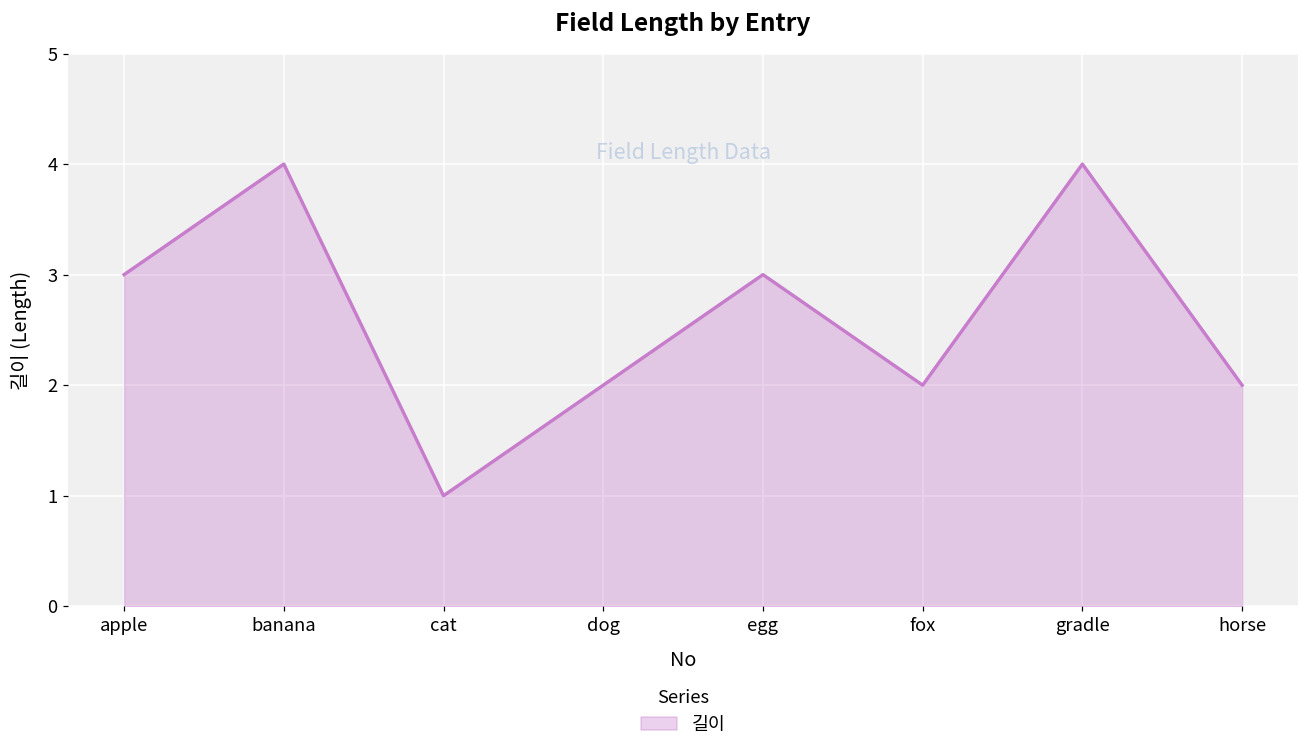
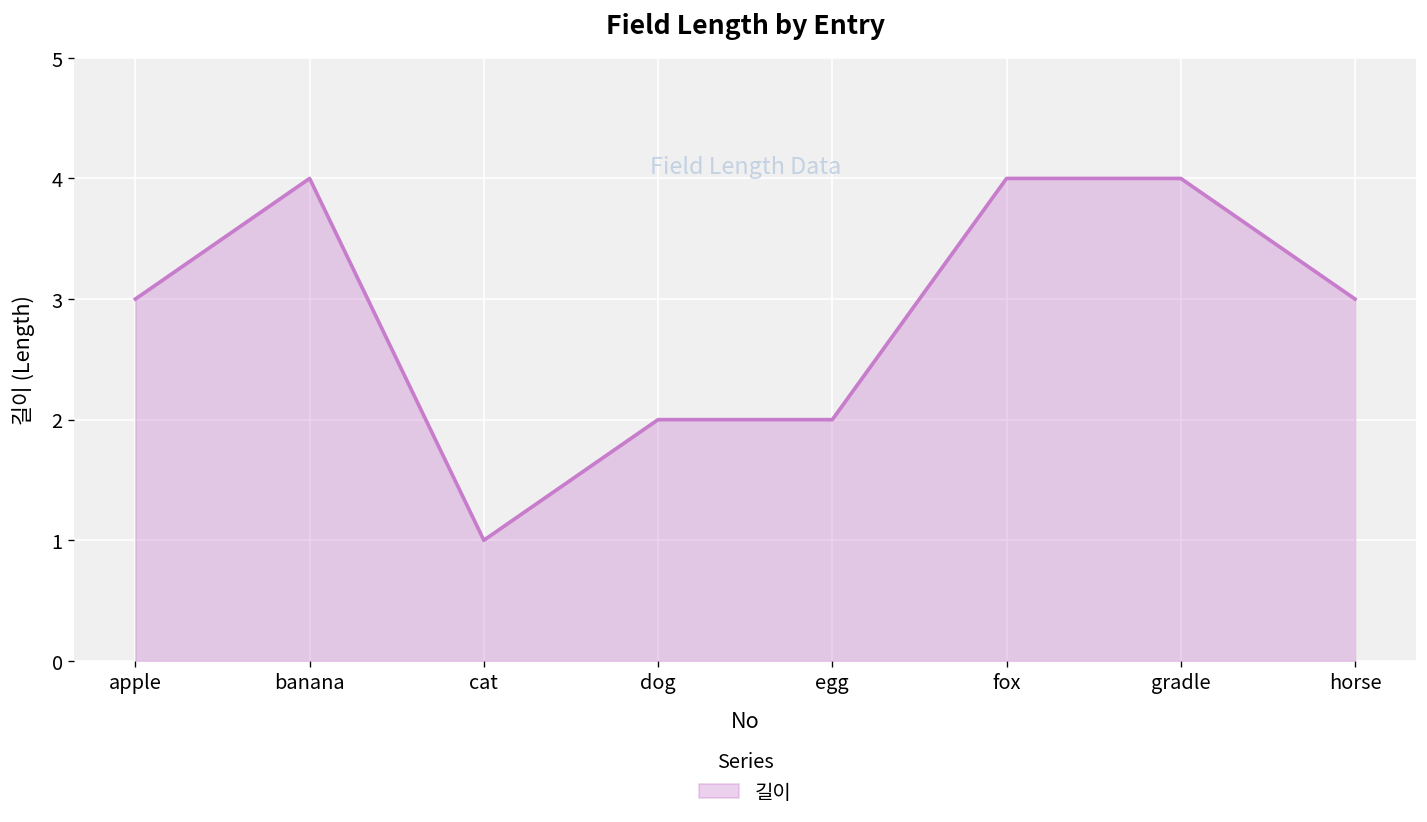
  {
    "apple": 3,
    "banana": 4,
    "cat": 1,
    "dog": 2,
-   "egg": 3,
-   "fox": 2,
+   "egg": 2,
+   "fox": 4,
    "gradle": 4,
-   "horse": 2
+   "horse": 3
  }
